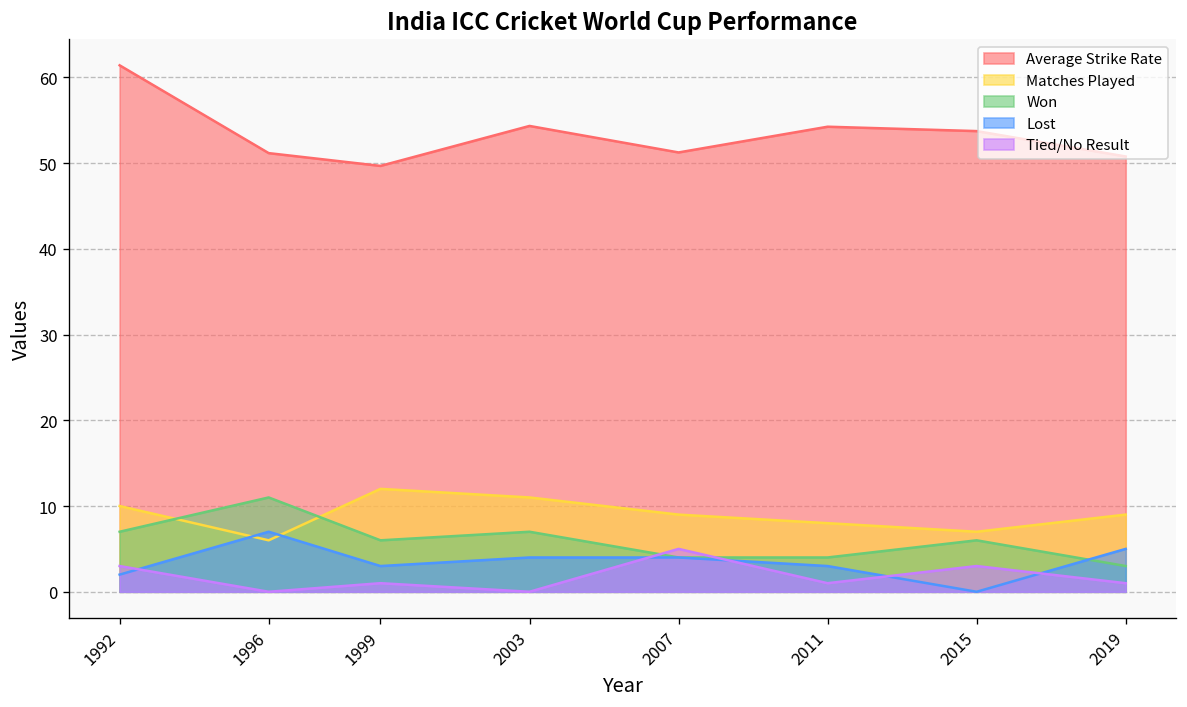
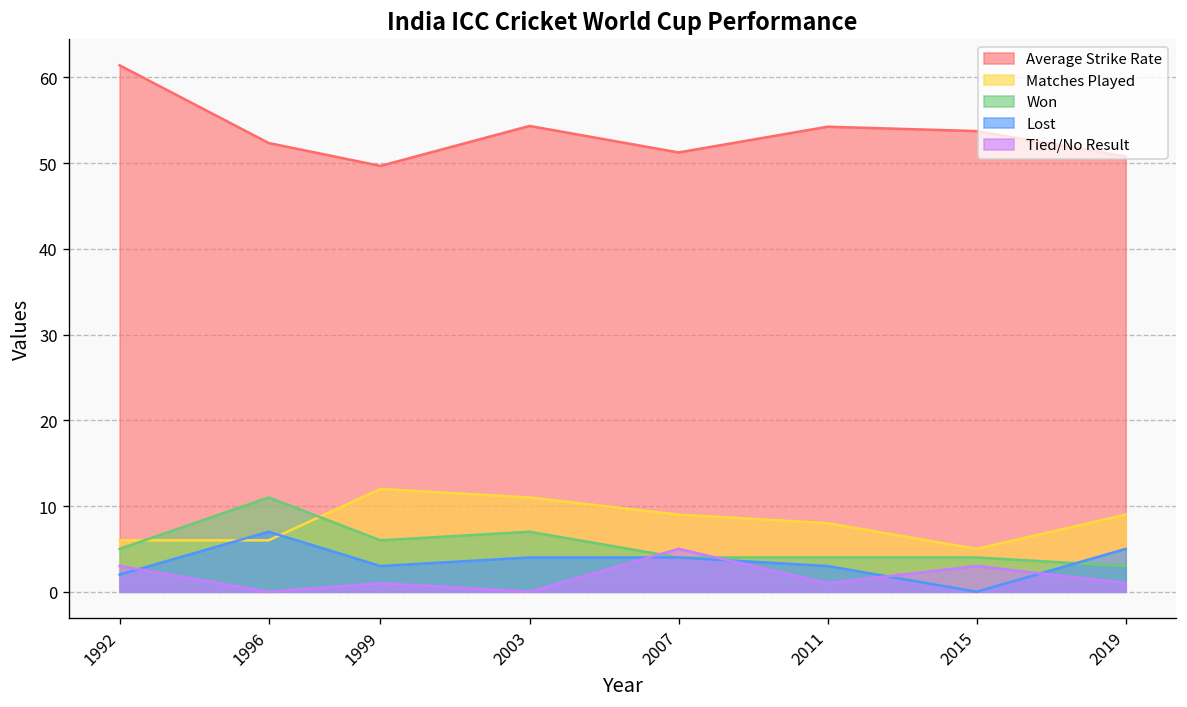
  {
    "Average Strike Rate": {
      "1992": 61,
-     "1996": 51,
+     "1996": 52,
      "1999": 50,
      "2003": 54,
      "2007": 51,
      "2011": 54,
      "2015": 54
    },
    "Matches Played": {
-     "1992": 10,
+     "1992": 6,
      "1996": 6,
      "1999": 12,
      "2003": 11,
      "2007": 9,
      "2011": 8,
-     "2015": 7,
+     "2015": 5,
      "2019": 9
    },
    "Won": {
-     "1992": 7,
+     "1992": 5,
      "1996": 11,
      "1999": 6,
      "2003": 7,
      "2011": 4,
-     "2015": 6,
+     "2015": 4,
      "2019": 3
    },
    "Lost": {
      "1992": 2,
      "1996": 7,
      "1999": 3,
      "2003": 4,
      "2011": 3,
      "2015": 0,
      "2019": 5
    },
    "Tied/No Result": {
      "1992": 3,
      "1996": 0,
      "1999": 1,
      "2003": 0,
      "2007": 5,
      "2011": 1,
      "2015": 3,
      "2019": 1
    }
  }
